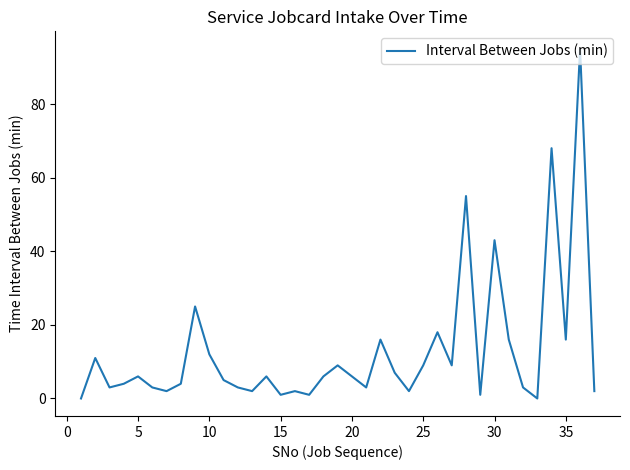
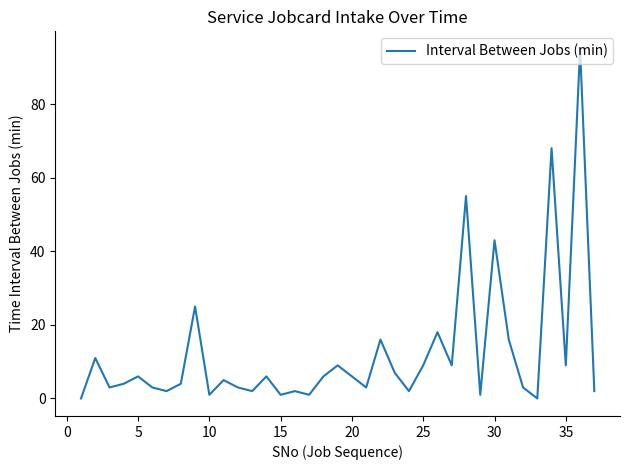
  {
    "5": 6,
-   "10": 12,
+   "10": 1,
    "15": 1,
    "20": 6,
    "25": 9,
    "30": 43,
-   "35": 16
+   "35": 9
  }
